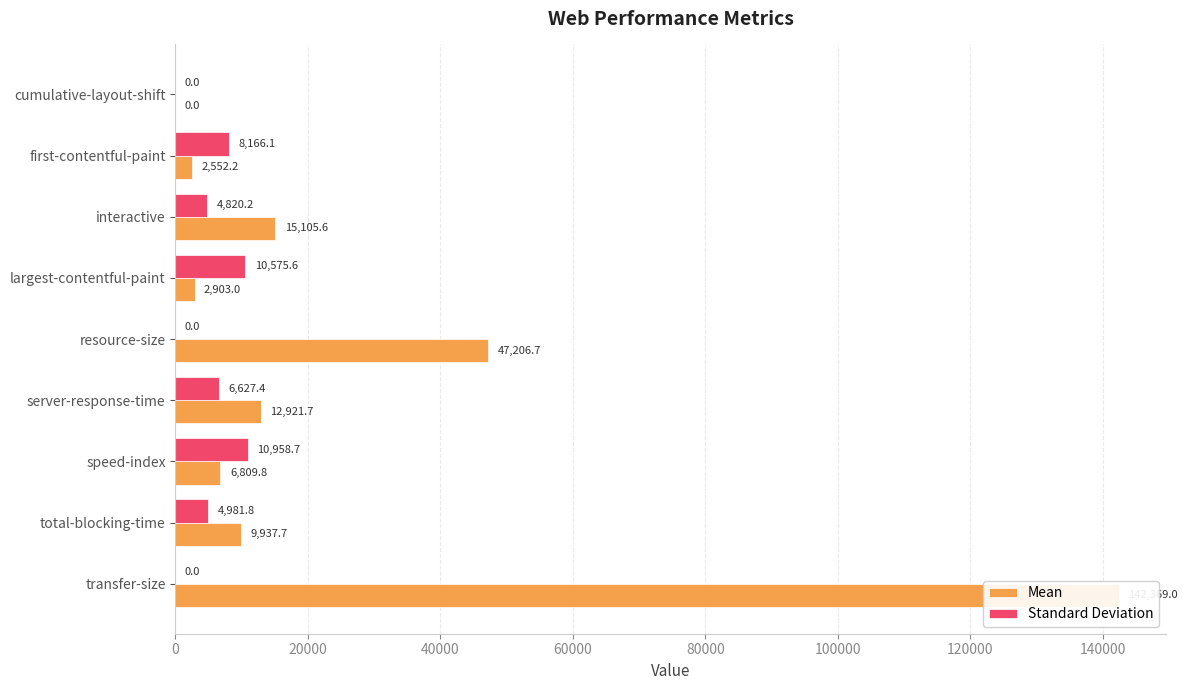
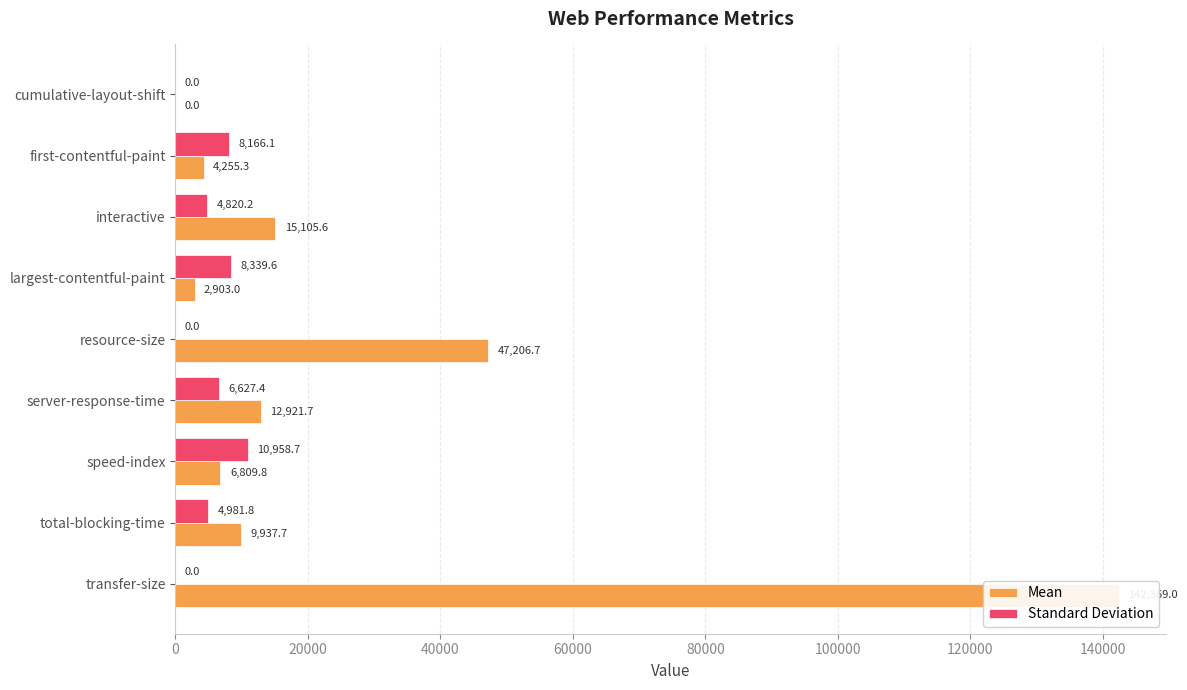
  {
    "Mean": {
      "cumulative-layout-shift": "0.0",
-     "first-contentful-paint": "2,552.2",
+     "first-contentful-paint": "4,255.3",
      "interactive": "15,105.6",
      "largest-contentful-paint": "2,903.0",
      "resource-size": "47,206.7",
      "server-response-time": "12,921.7",
      "speed-index": "6,809.8",
      "total-blocking-time": "9,937.7"
    },
    "Standard Deviation": {
      "cumulative-layout-shift": "0.0",
      "first-contentful-paint": "8,166.1",
      "interactive": "4,820.2",
-     "largest-contentful-paint": "10,575.6",
+     "largest-contentful-paint": "8,339.6",
      "resource-size": "0.0",
      "server-response-time": "6,627.4",
      "speed-index": "10,958.7",
      "total-blocking-time": "4,981.8",
      "transfer-size": "0.0"
    }
  }
